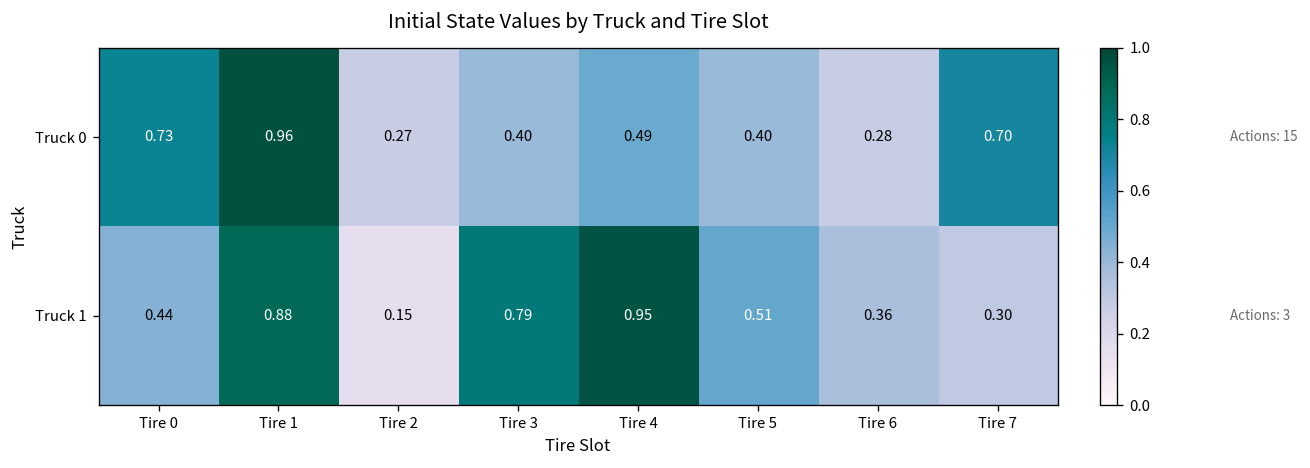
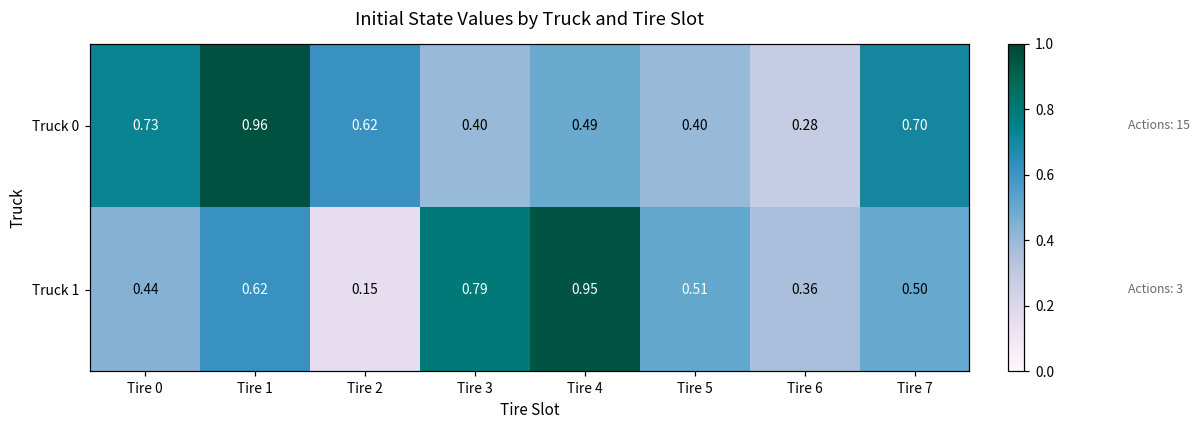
  {
    "Truck 0": {
      "Tire 0": 0.73,
      "Tire 1": 0.96,
-     "Tire 2": 0.27,
+     "Tire 2": 0.62,
      "Tire 3": 0.40,
      "Tire 4": 0.49,
      "Tire 5": 0.40,
      "Tire 6": 0.28,
      "Tire 7": 0.70
    },
    "Truck 1": {
      "Tire 0": 0.44,
-     "Tire 1": 0.88,
+     "Tire 1": 0.62,
      "Tire 2": 0.15,
      "Tire 3": 0.79,
      "Tire 4": 0.95,
      "Tire 5": 0.51,
      "Tire 6": 0.36,
-     "Tire 7": 0.30
+     "Tire 7": 0.50
    }
  }
